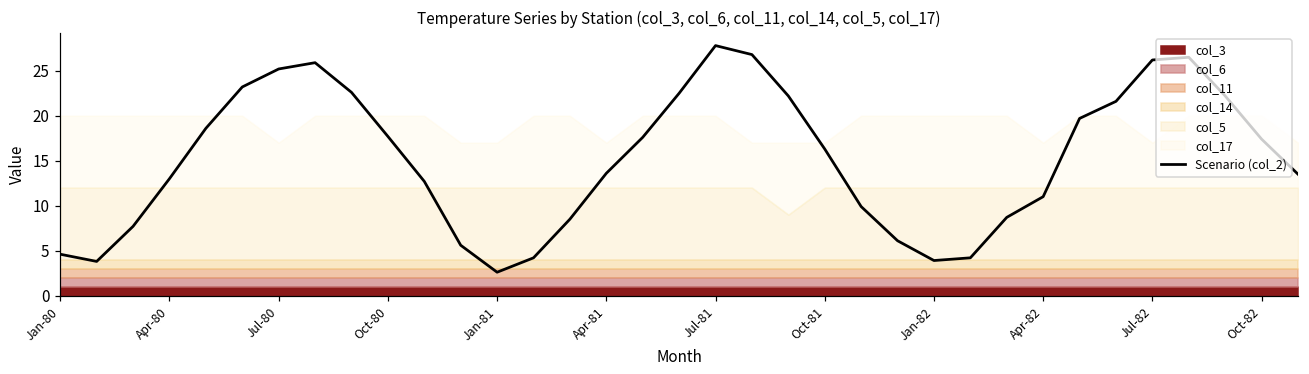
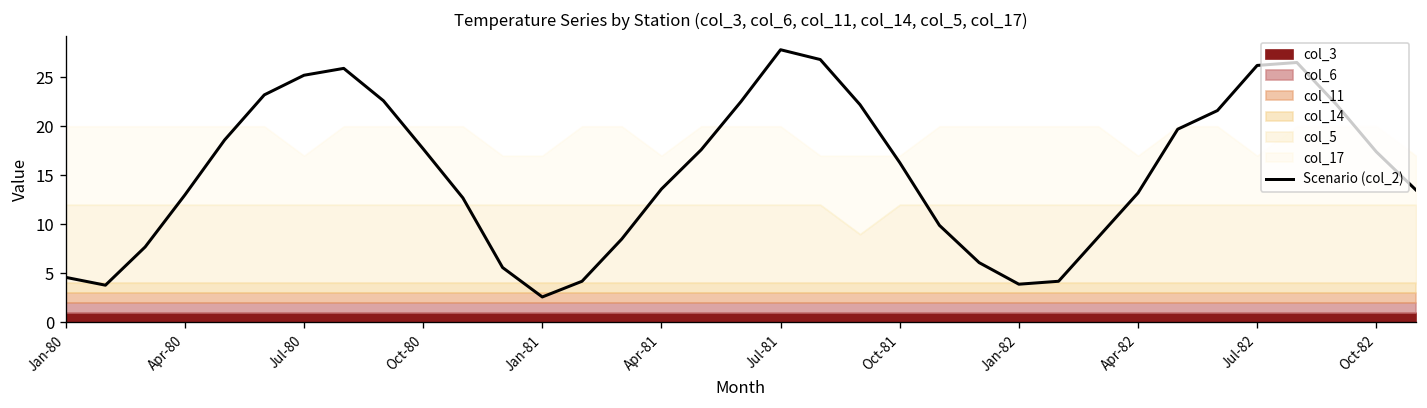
  {
    "Scenario (col_2)": {
      "Jan-80": 5,
      "Apr-80": 13,
      "Jul-80": 25,
      "Oct-80": 18,
      "Jan-81": 3,
      "Apr-81": 14,
      "Jul-81": 28,
      "Oct-81": 16,
-     "Apr-82": 11,
+     "Apr-82": 13,
      "Jul-82": 26
    },
    "col_3": {
      "Jan-80": 1,
      "Apr-80": 1,
      "Jul-80": 1,
      "Oct-80": 1,
      "Jan-81": 1,
      "Apr-81": 1,
      "Jul-81": 1,
      "Oct-81": 1,
      "Jan-82": 1,
      "Apr-82": 1,
      "Jul-82": 1,
      "Oct-82": 1
    }
  }
